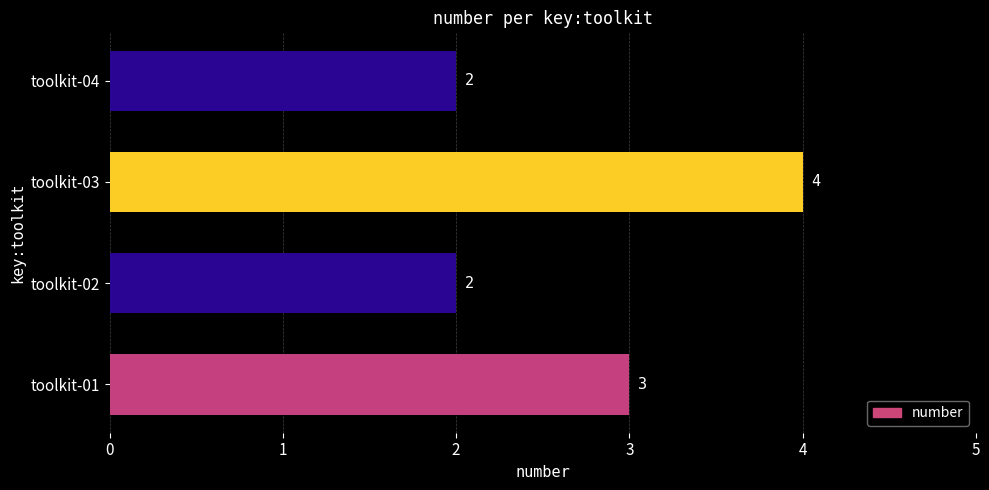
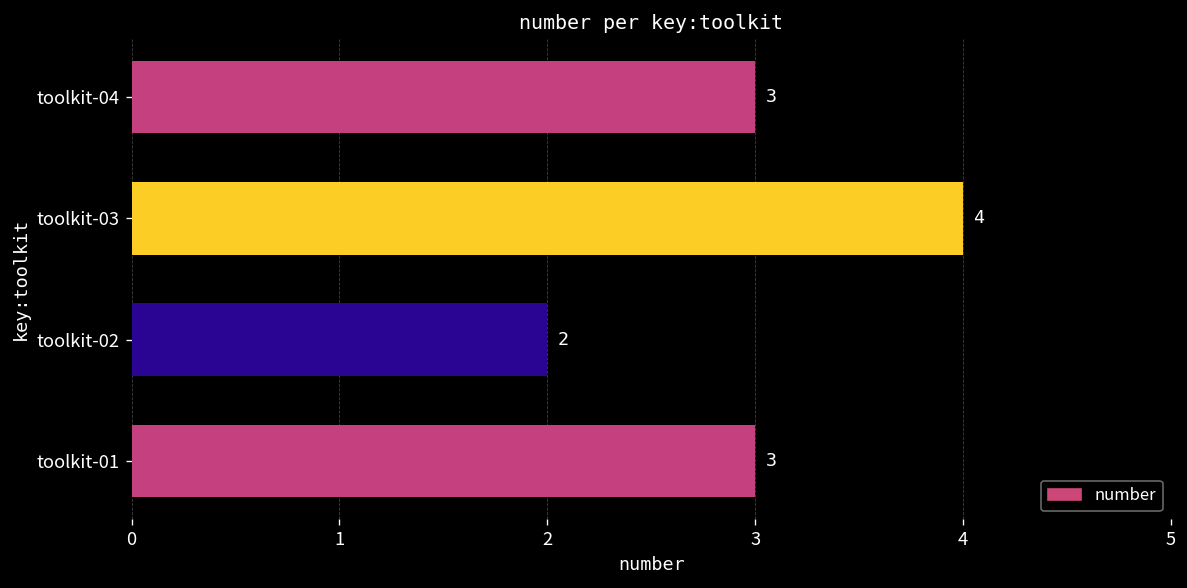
  {
-   "toolkit-04": 2,
+   "toolkit-04": 3,
    "toolkit-03": 4,
    "toolkit-02": 2,
    "toolkit-01": 3
  }
